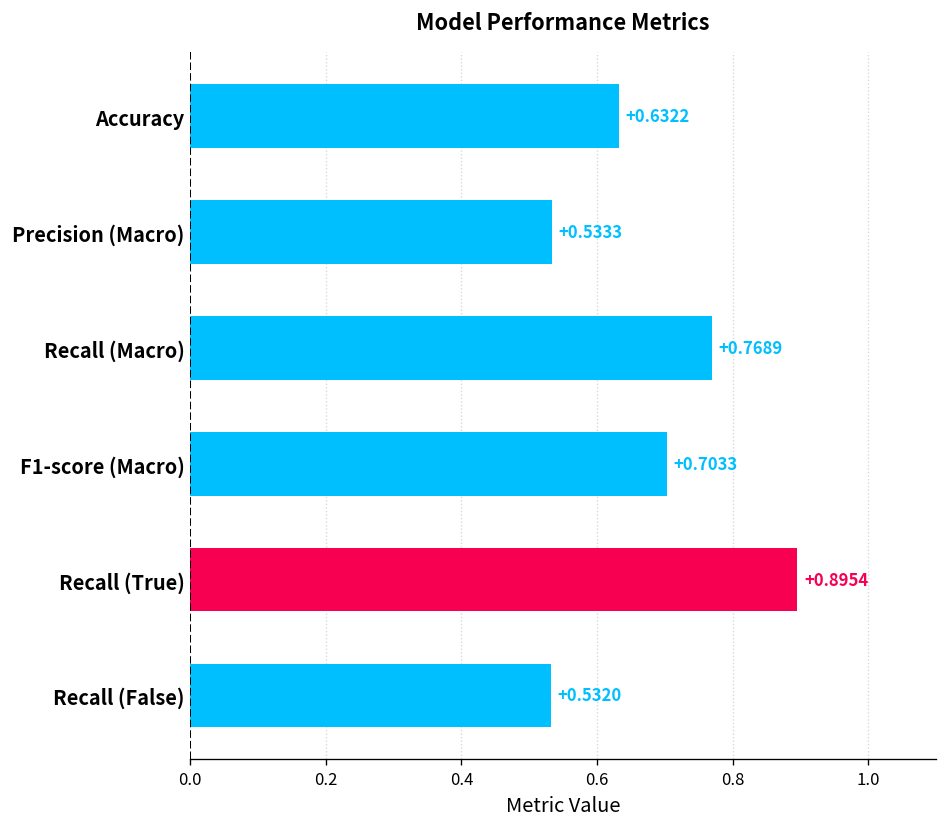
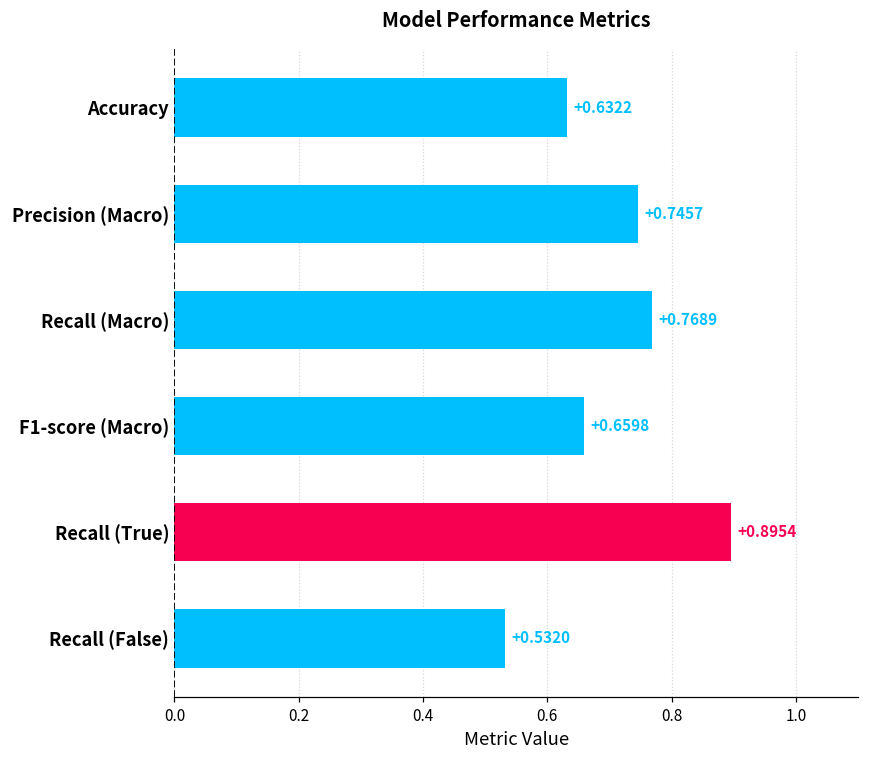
  {
    "Accuracy": "+0.6322",
-   "Precision (Macro)": "+0.5333",
+   "Precision (Macro)": "+0.7457",
    "Recall (Macro)": "+0.7689",
-   "F1-score (Macro)": "+0.7033",
+   "F1-score (Macro)": "+0.6598",
    "Recall (True)": "+0.8954",
    "Recall (False)": "+0.5320"
  }
